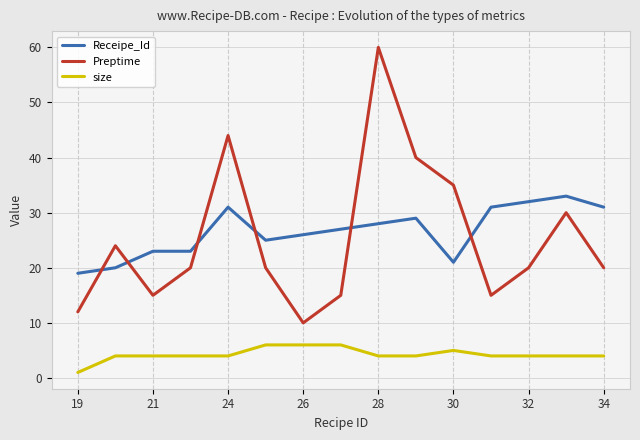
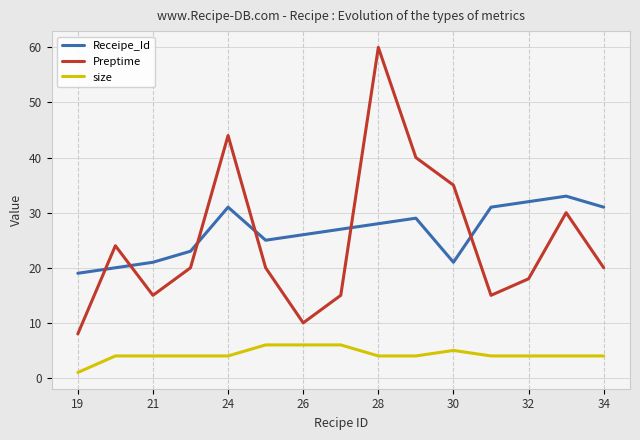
  {
    "Receipe_Id": {
      "19": 19,
-     "21": 23,
+     "21": 21,
      "24": 31,
      "26": 26,
      "28": 28,
      "30": 21,
      "32": 32,
      "34": 31
    },
    "Preptime": {
-     "19": 12,
+     "19": 8,
      "21": 15,
      "24": 44,
      "26": 10,
      "28": 60,
      "30": 35,
-     "32": 20,
+     "32": 18,
      "34": 20
    },
    "size": {
      "19": 1,
      "21": 4,
      "24": 4,
      "26": 6,
      "28": 4,
      "30": 5,
      "32": 4,
      "34": 4
    }
  }
